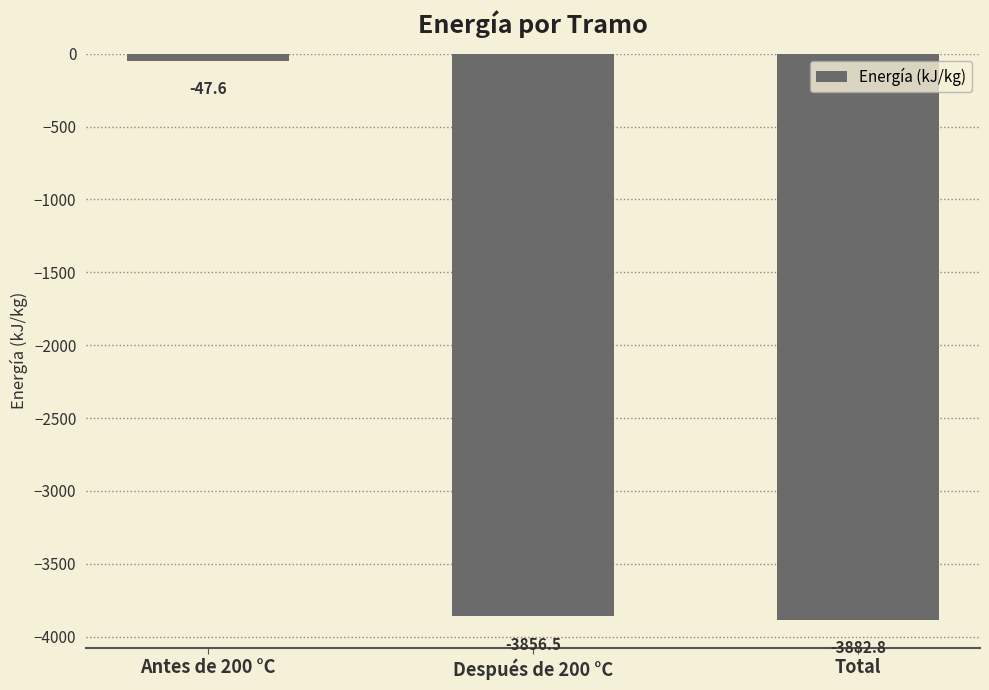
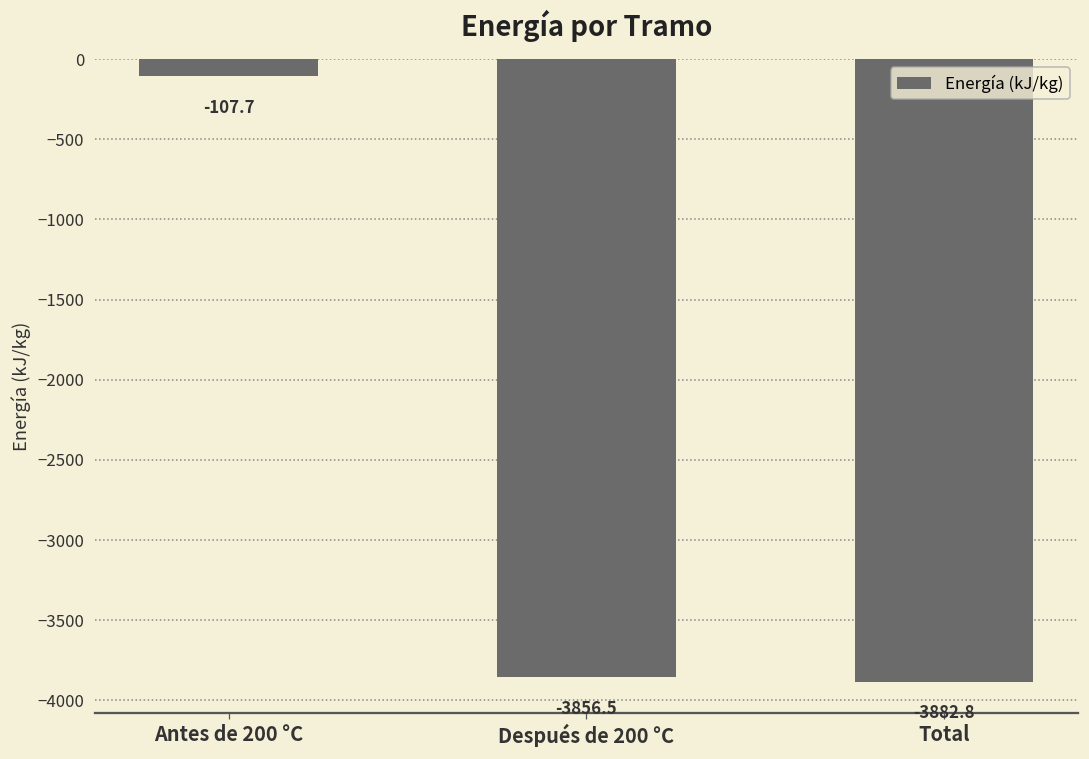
  {
-   "Antes de 200 °C": -47.6,
+   "Antes de 200 °C": -107.7,
    "Después de 200 °C": -3856.5,
    "Total": -3882.8
  }
